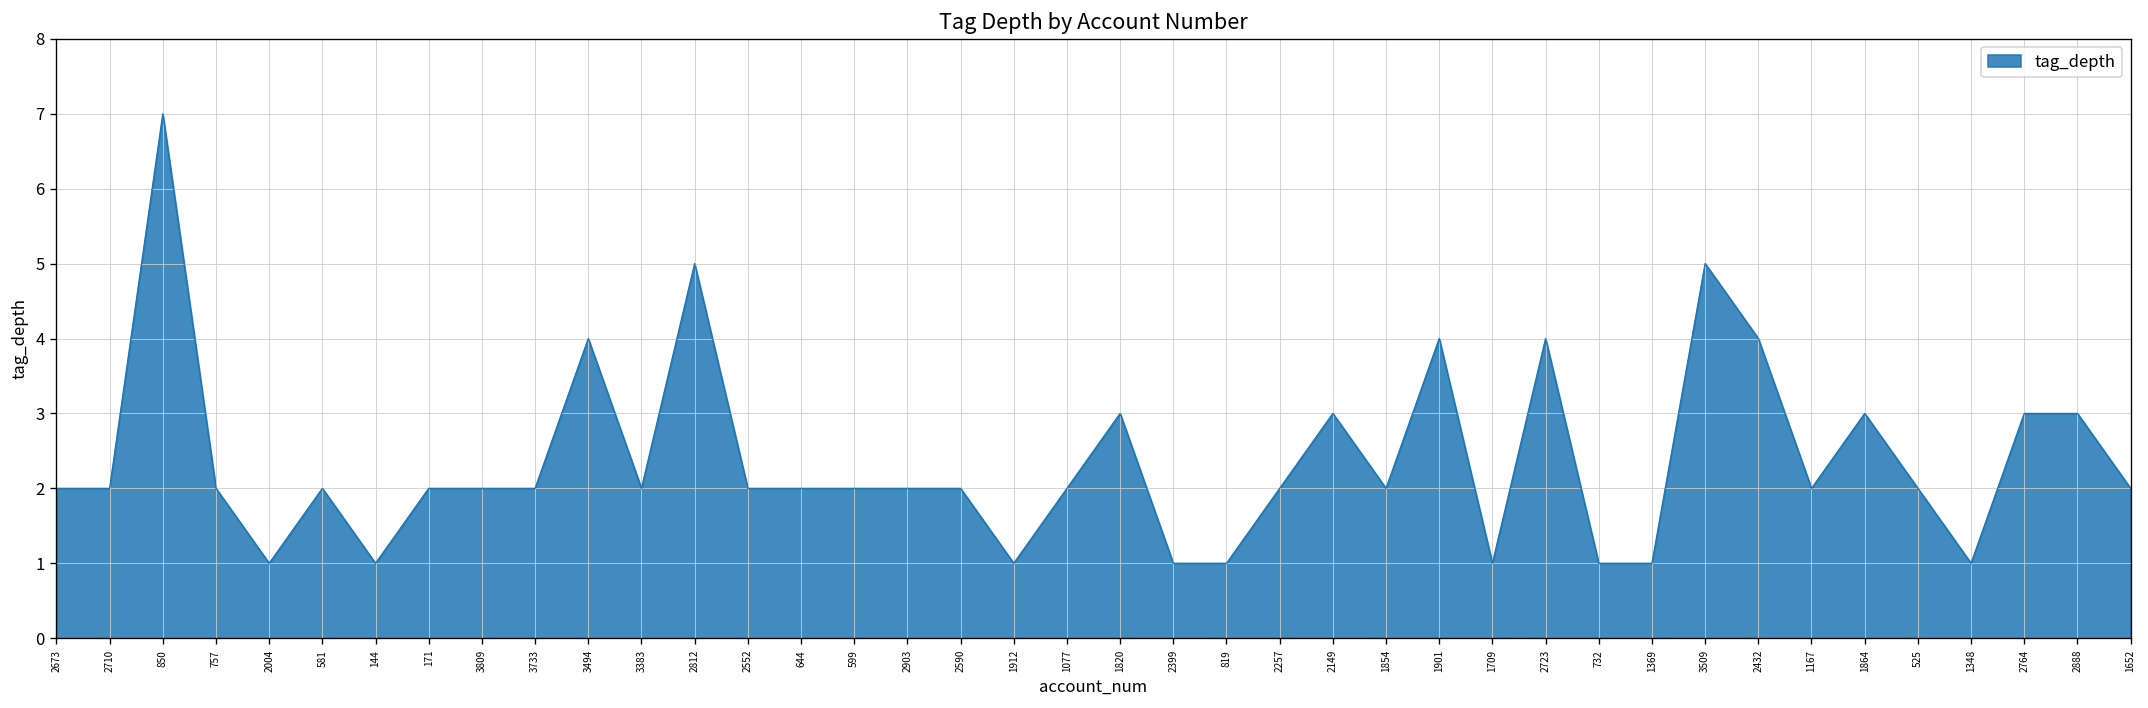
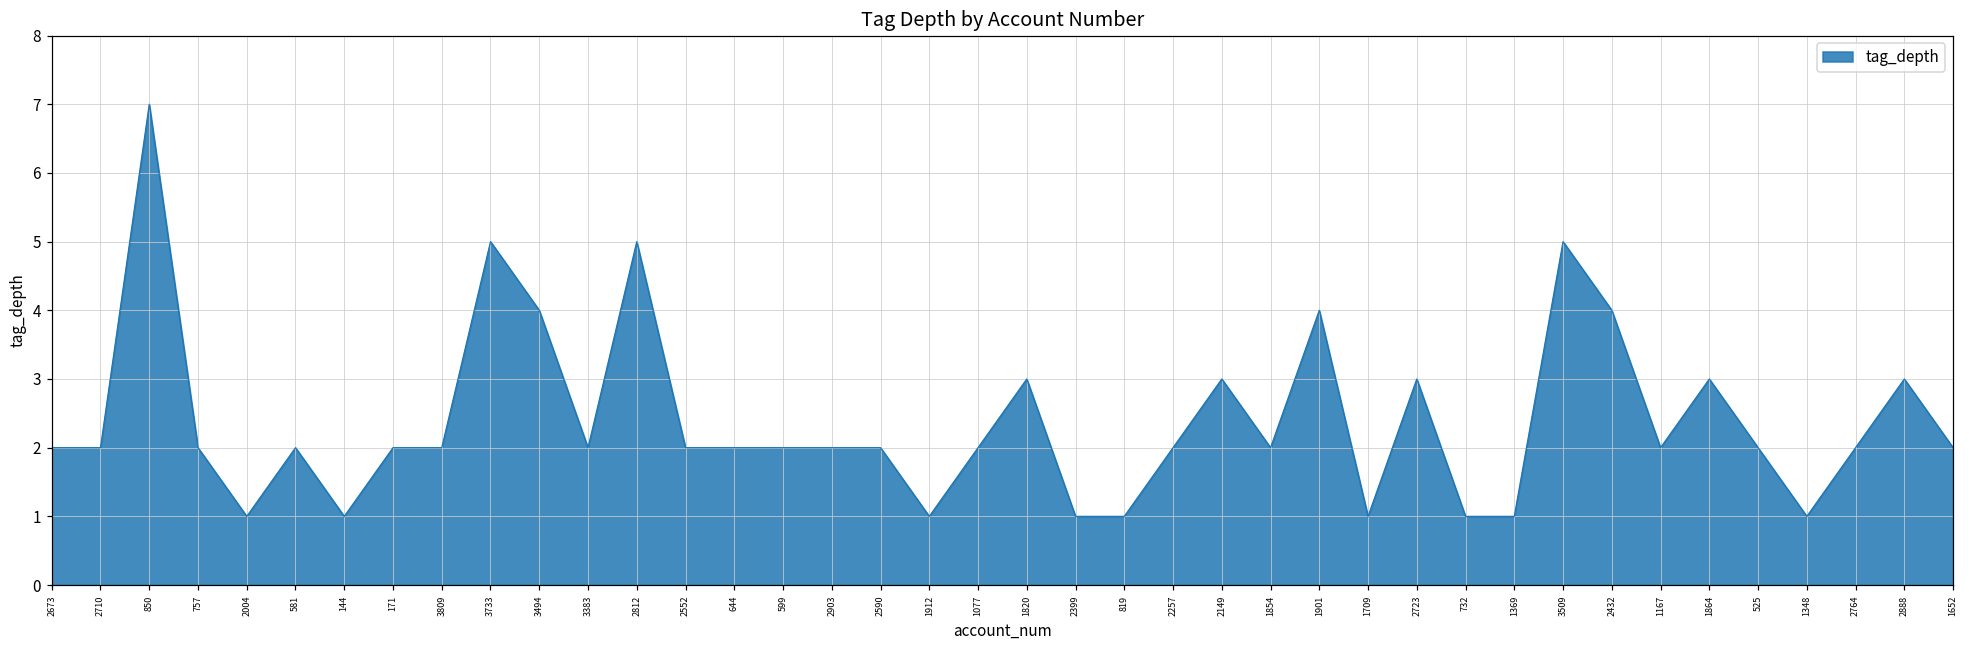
  {
    "2673": 2,
    "2710": 2,
    "850": 7,
    "757": 2,
    "2004": 1,
    "581": 2,
    "144": 1,
    "171": 2,
    "3809": 2,
-   "3733": 2,
+   "3733": 5,
    "3494": 4,
    "3383": 2,
    "2812": 5,
    "2552": 2,
    "644": 2,
    "599": 2,
    "2903": 2,
    "2590": 2,
    "1912": 1,
    "1077": 2,
    "1820": 3,
    "2399": 1,
    "819": 1,
    "2257": 2,
    "2149": 3,
    "1854": 2,
    "1901": 4,
    "1709": 1,
-   "2723": 4,
+   "2723": 3,
    "732": 1,
    "1369": 1,
    "3509": 5,
    "2432": 4,
    "1167": 2,
    "1864": 3,
    "525": 2,
    "1348": 1,
-   "2764": 3,
+   "2764": 2,
    "2888": 3,
    "1652": 2
  }
